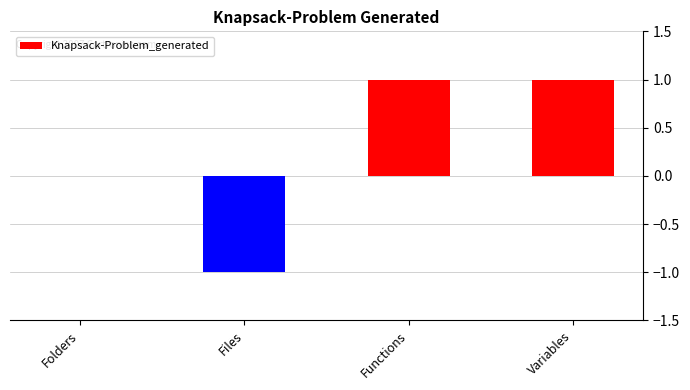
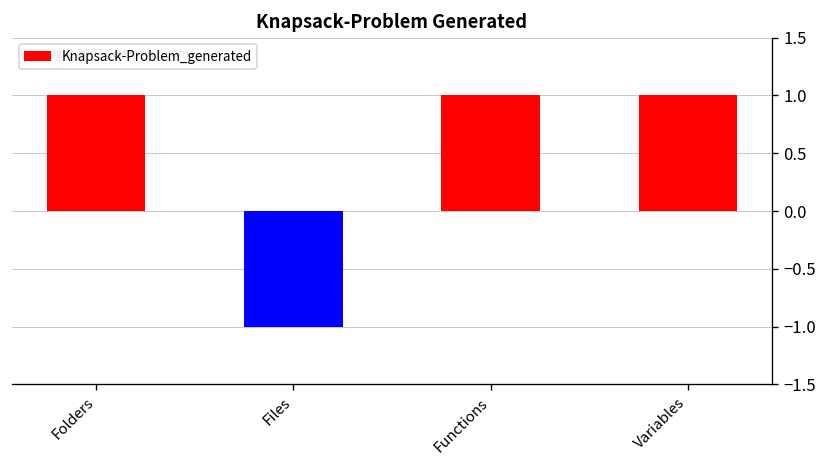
  {
-   "Folders": 0,
+   "Folders": 1,
    "Files": -1,
    "Functions": 1,
    "Variables": 1
  }
